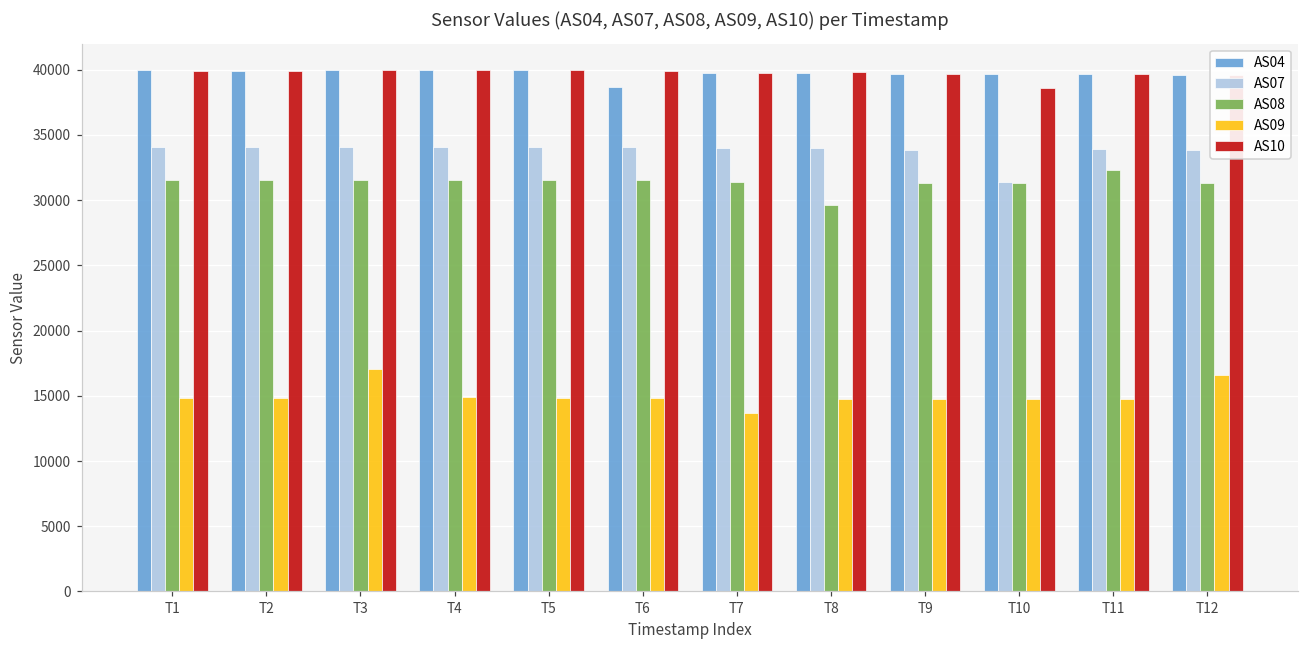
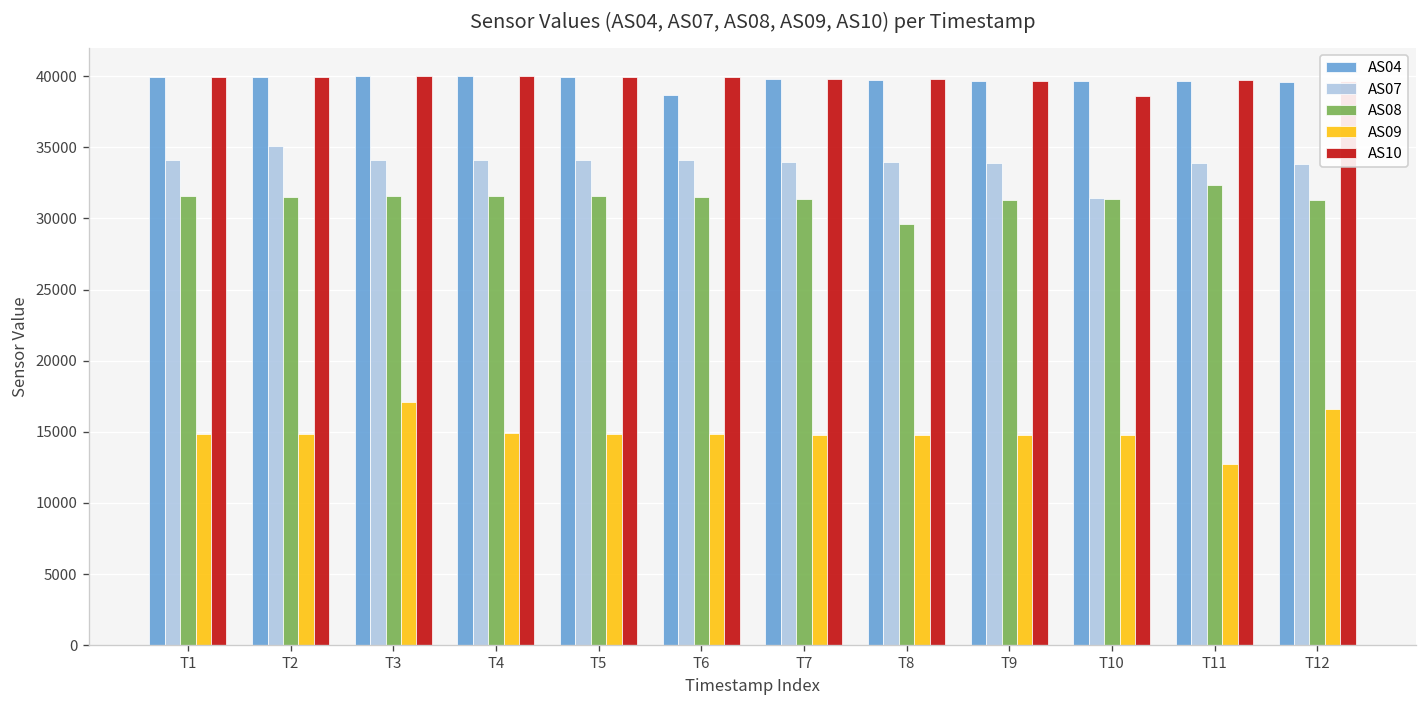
  {
    "AS04": {
      "T1": 39900,
      "T2": 39900,
      "T3": 40000,
      "T4": 40000,
      "T5": 40000,
      "T6": 38700,
      "T7": 39800,
      "T8": 39700,
      "T9": 39700,
      "T10": 39600,
      "T11": 39700,
      "T12": 39600
    },
    "AS07": {
      "T1": 34100,
-     "T2": 34100,
+     "T2": 35100,
      "T3": 34100,
      "T4": 34100,
      "T5": 34100,
      "T6": 34100,
      "T7": 34000,
      "T8": 34000,
      "T9": 33900,
      "T10": 31400,
      "T11": 33900,
      "T12": 33800
    },
    "AS08": {
      "T1": 31500,
      "T2": 31500,
      "T3": 31600,
      "T4": 31600,
      "T5": 31600,
      "T6": 31500,
      "T7": 31400,
      "T8": 29600,
      "T9": 31300,
      "T10": 31300,
      "T11": 32300,
      "T12": 31300
    },
    "AS09": {
      "T1": 14900,
      "T2": 14900,
      "T3": 17100,
      "T4": 14900,
      "T5": 14900,
      "T6": 14900,
-     "T7": 13700,
+     "T7": 14800,
      "T8": 14800,
      "T9": 14700,
      "T10": 14800,
-     "T11": 14700,
+     "T11": 12800,
      "T12": 16600
    },
    "AS10": {
      "T1": 39900,
      "T2": 39900,
      "T3": 40000,
      "T4": 40000,
      "T5": 40000,
      "T6": 39900,
      "T7": 39800,
      "T8": 39800,
      "T9": 39700,
      "T10": 38600,
      "T11": 39700
    }
  }
